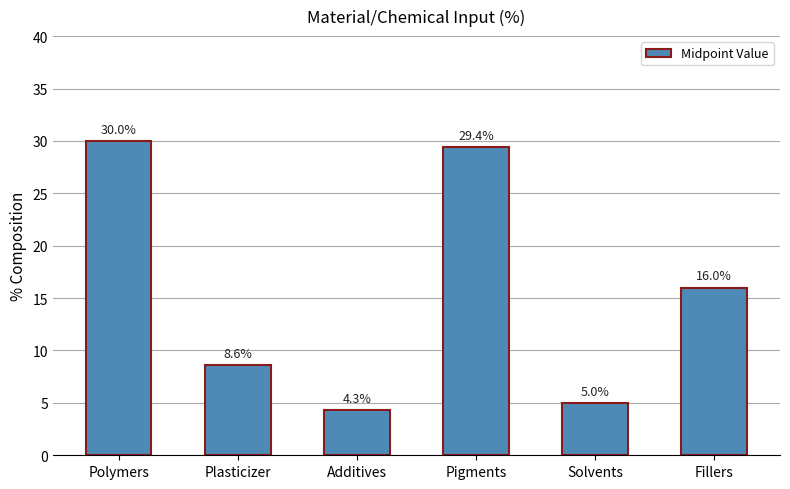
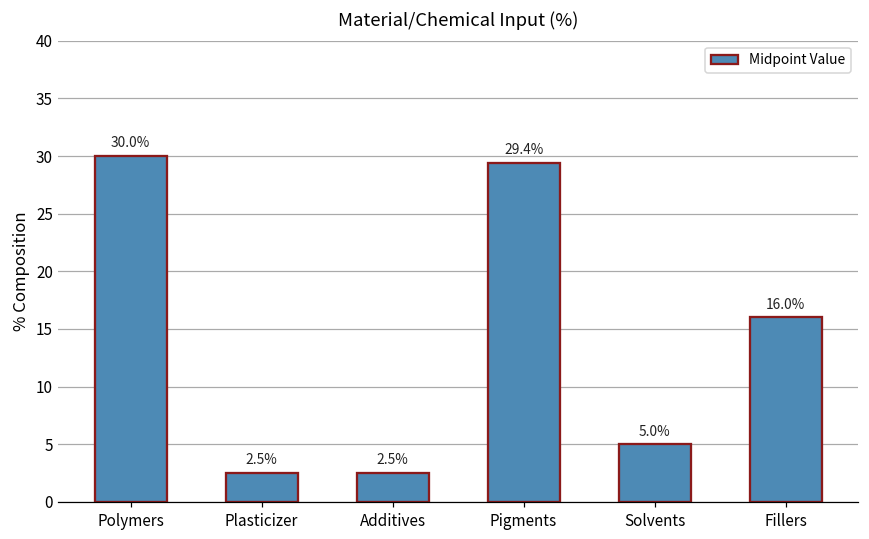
  {
    "Polymers": "30.0%",
-   "Plasticizer": "8.6%",
-   "Additives": "4.3%",
+   "Plasticizer": "2.5%",
+   "Additives": "2.5%",
    "Pigments": "29.4%",
    "Solvents": "5.0%",
    "Fillers": "16.0%"
  }
